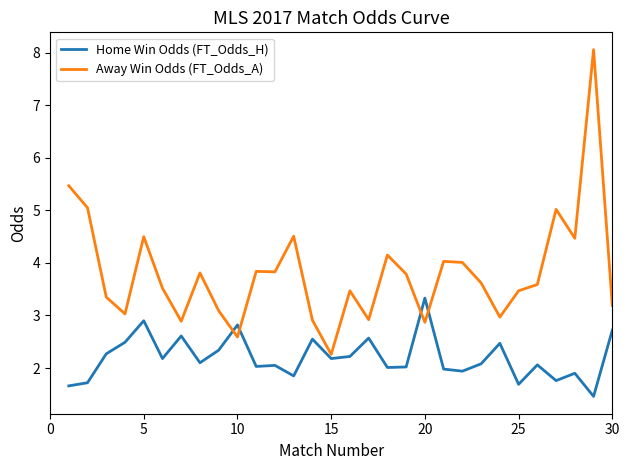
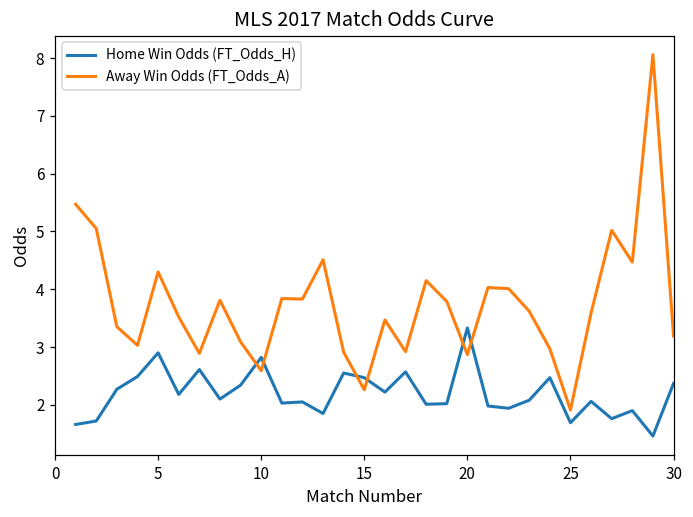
  {
    "Home Win Odds (FT_Odds_H)": {
      "5": 2.9,
      "10": 2.8,
-     "15": 2.2,
+     "15": 2.5,
      "20": 3.3,
      "25": 1.7,
-     "30": 2.7
+     "30": 2.4
    },
    "Away Win Odds (FT_Odds_A)": {
-     "5": 4.5,
+     "5": 4.3,
      "10": 2.6,
      "15": 2.3,
      "20": 2.9,
-     "25": 3.5,
+     "25": 1.9,
      "30": 3.2
    }
  }
